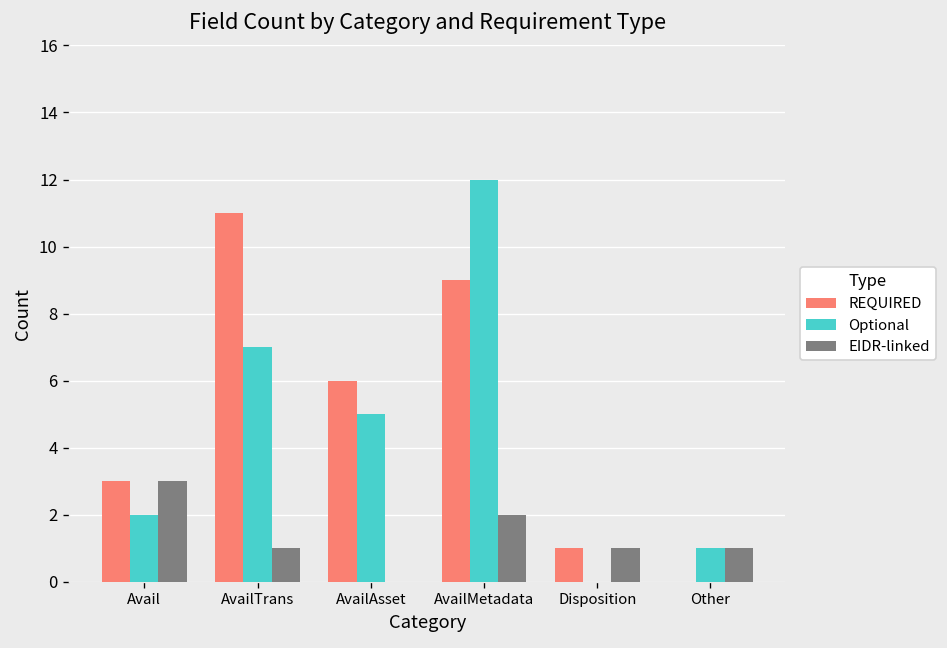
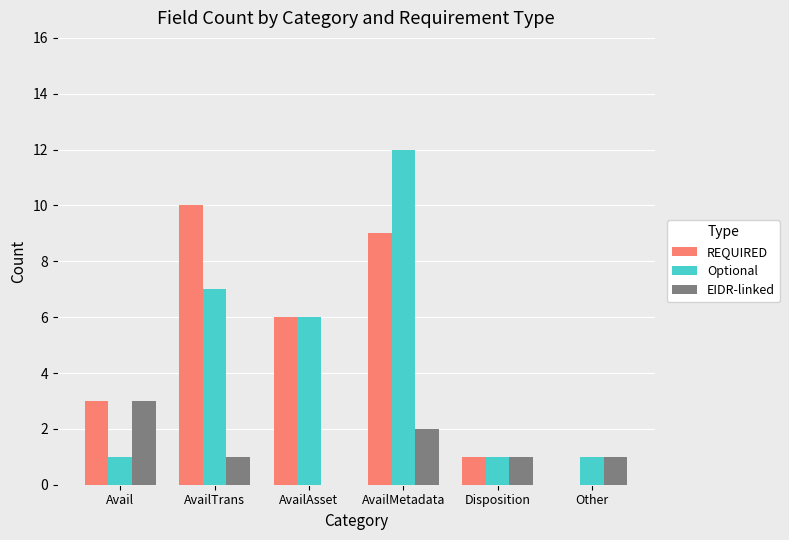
  {
    "REQUIRED": {
      "Avail": 3,
-     "AvailTrans": 11,
+     "AvailTrans": 10,
      "AvailAsset": 6,
      "AvailMetadata": 9,
      "Disposition": 1,
      "Other": 0
    },
    "Optional": {
-     "Avail": 2,
+     "Avail": 1,
      "AvailTrans": 7,
-     "AvailAsset": 5,
+     "AvailAsset": 6,
      "AvailMetadata": 12,
-     "Disposition": 0,
+     "Disposition": 1,
      "Other": 1
    },
    "EIDR-linked": {
      "Avail": 3,
      "AvailTrans": 1,
      "AvailAsset": 0,
      "AvailMetadata": 2,
      "Disposition": 1,
      "Other": 1
    }
  }
